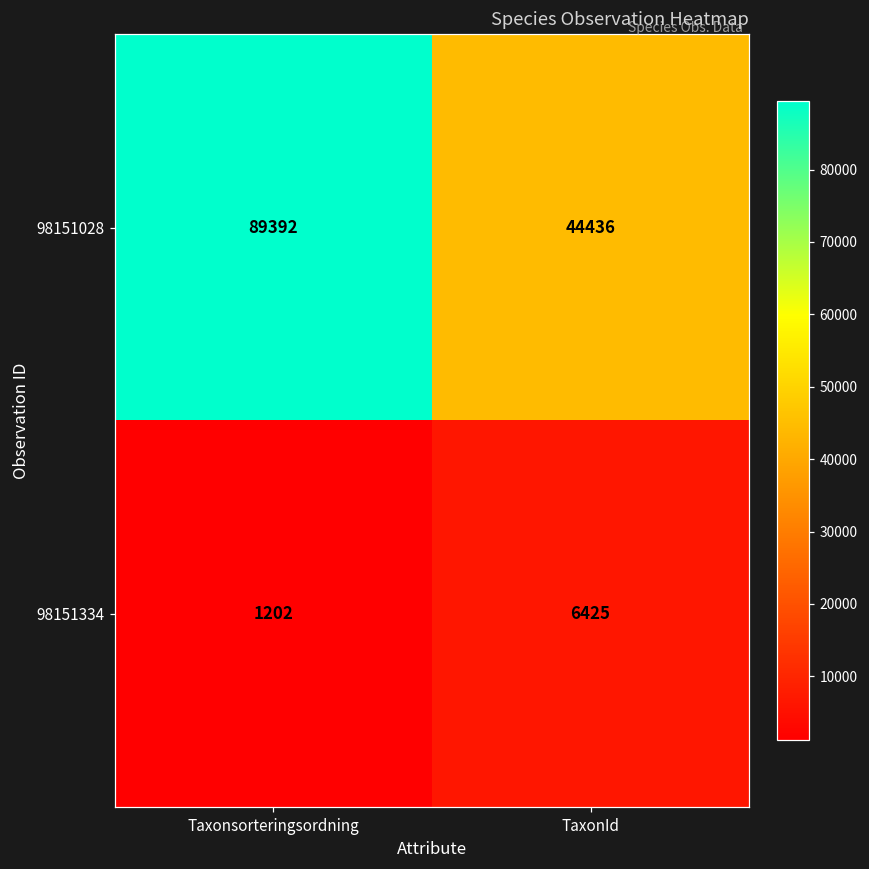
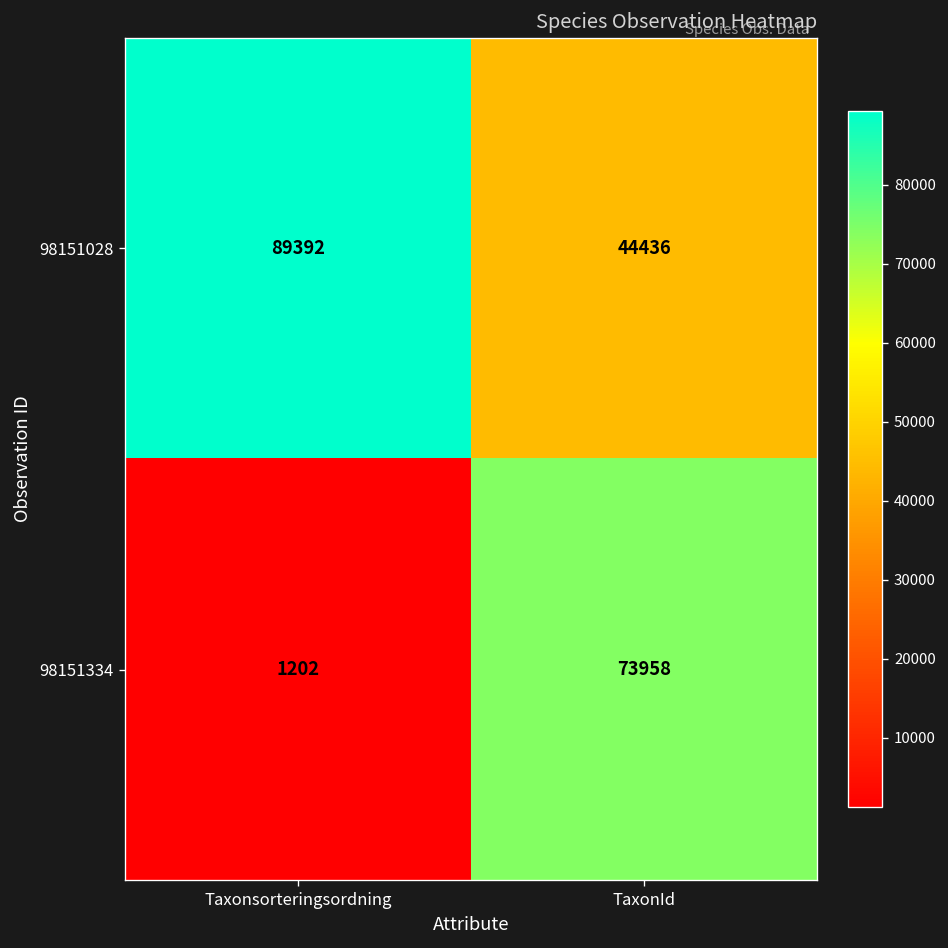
  {
    "98151028": {
      "Taxonsorteringsordning": 89392,
      "TaxonId": 44436
    },
    "98151334": {
      "Taxonsorteringsordning": 1202,
-     "TaxonId": 6425
+     "TaxonId": 73958
    }
  }
